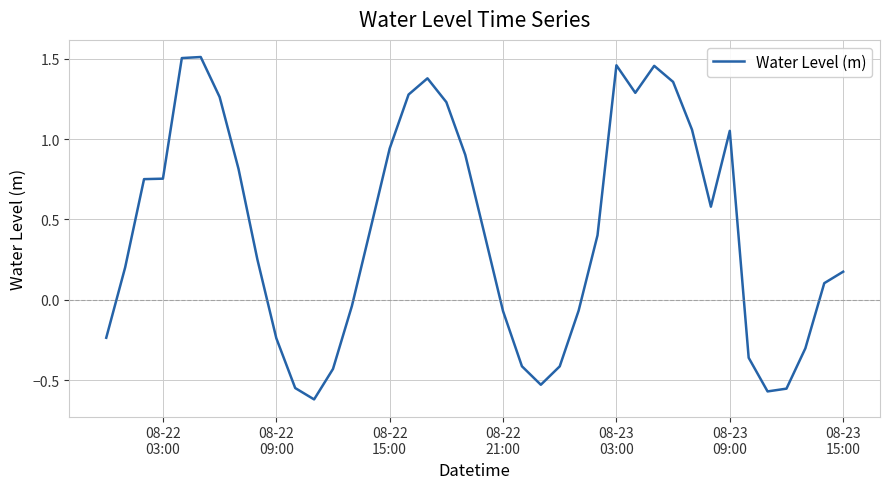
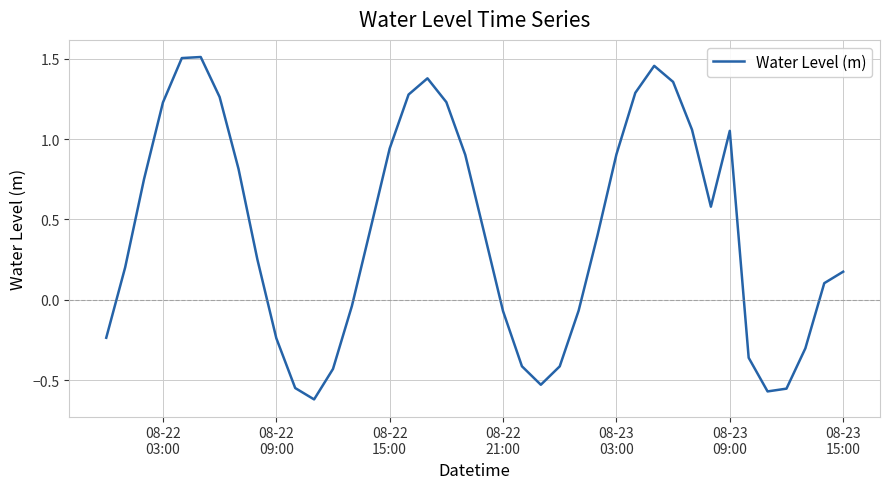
  {
-   "08-22 03:00": 0.75,
+   "08-22 03:00": 1.23,
    "08-22 09:00": -0.24,
    "08-22 15:00": 0.94,
    "08-22 21:00": -0.07,
-   "08-23 03:00": 1.46,
+   "08-23 03:00": 0.91,
    "08-23 09:00": 1.05,
    "08-23 15:00": 0.17
  }
